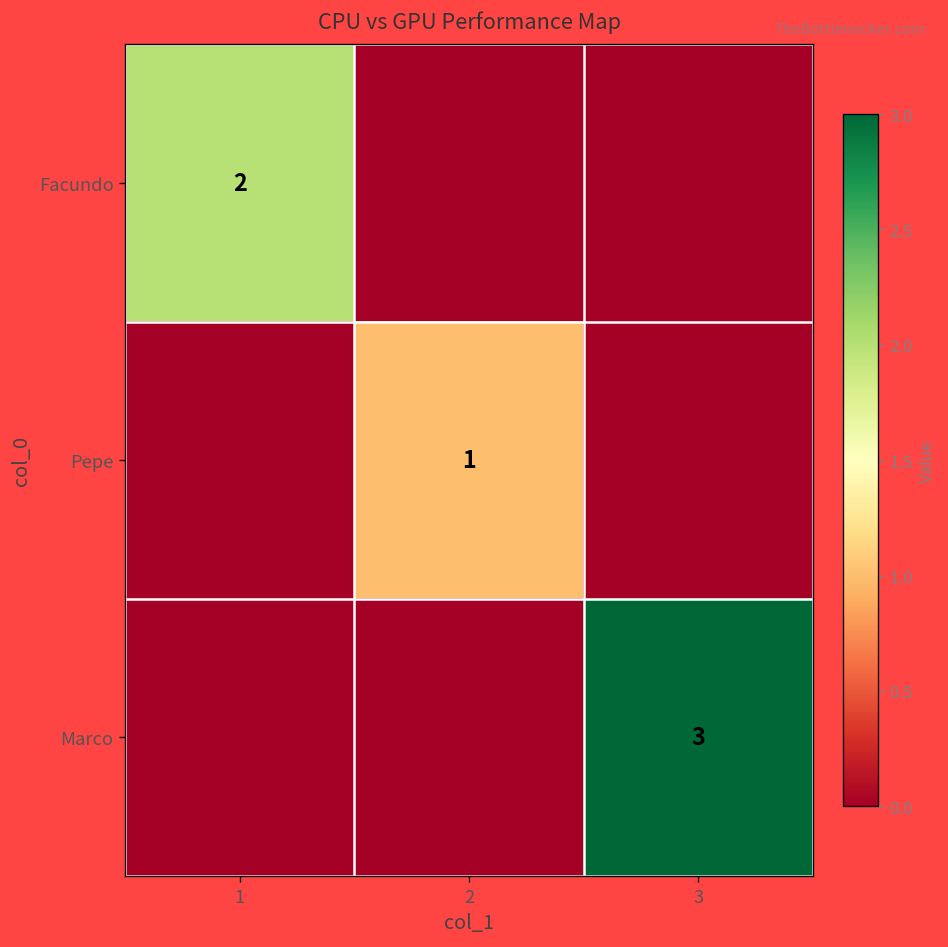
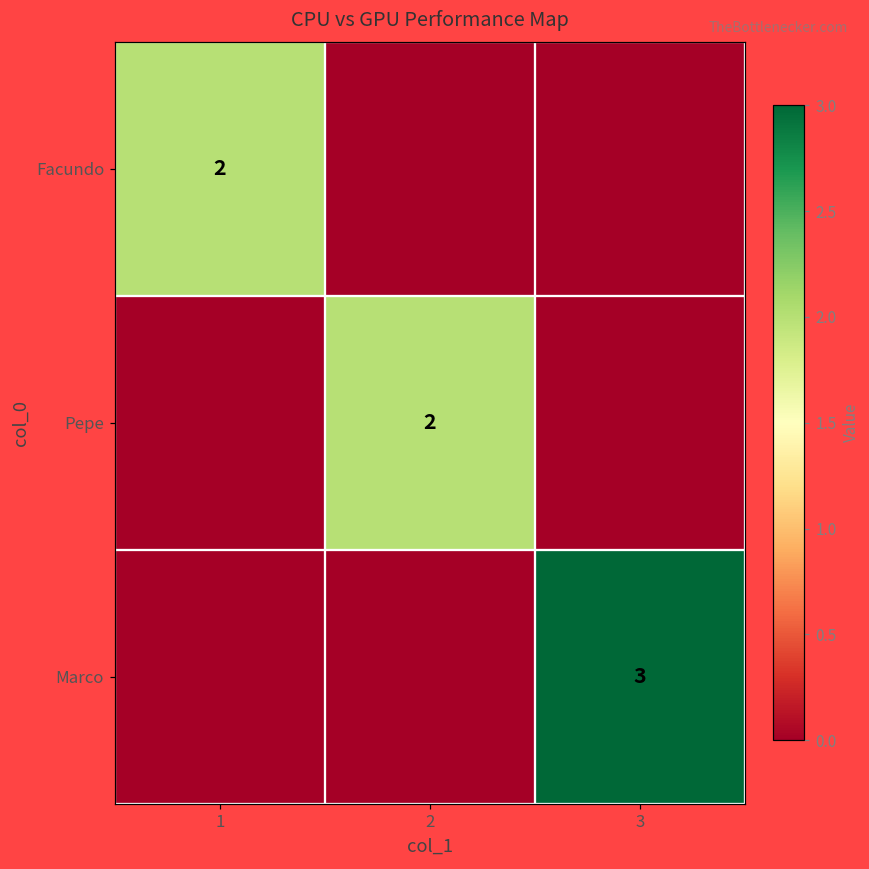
  {
    "Facundo": {
      "1": 2
    },
    "Pepe": {
-     "2": 1
+     "2": 2
    },
    "Marco": {
      "3": 3
    }
  }
